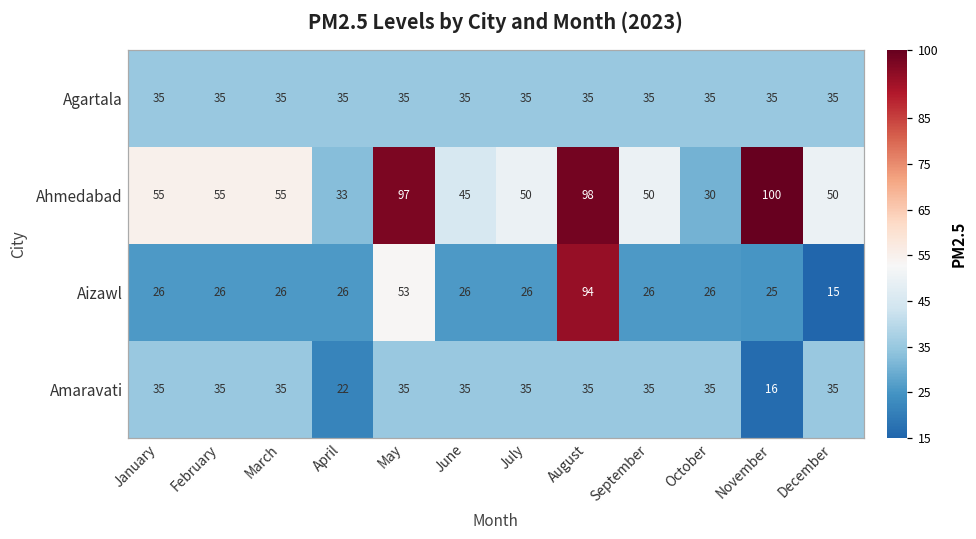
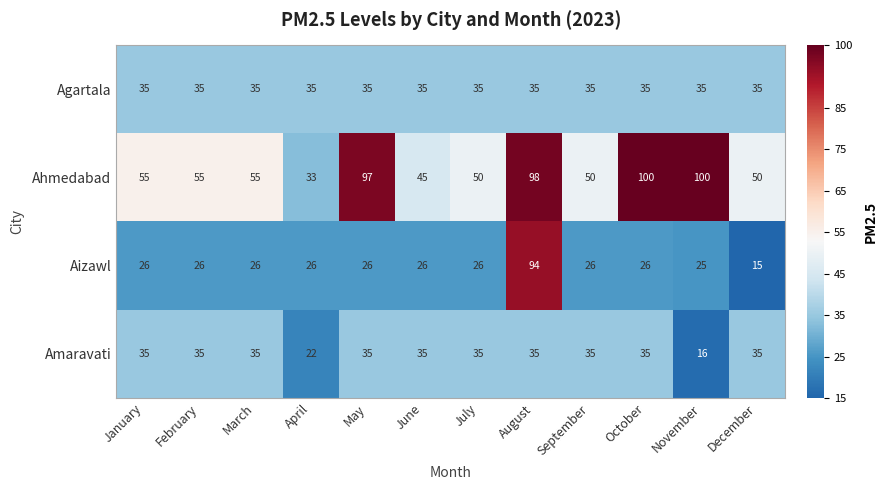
  {
    "Agartala": {
      "January": 35,
      "February": 35,
      "March": 35,
      "April": 35,
      "May": 35,
      "June": 35,
      "July": 35,
      "August": 35,
      "September": 35,
      "October": 35,
      "November": 35,
      "December": 35
    },
    "Ahmedabad": {
      "January": 55,
      "February": 55,
      "March": 55,
      "April": 33,
      "May": 97,
      "June": 45,
      "July": 50,
      "August": 98,
      "September": 50,
-     "October": 30,
+     "October": 100,
      "November": 100,
      "December": 50
    },
    "Aizawl": {
      "January": 26,
      "February": 26,
      "March": 26,
      "April": 26,
-     "May": 53,
+     "May": 26,
      "June": 26,
      "July": 26,
      "August": 94,
      "September": 26,
      "October": 26,
      "November": 25,
      "December": 15
    },
    "Amaravati": {
      "January": 35,
      "February": 35,
      "March": 35,
      "April": 22,
      "May": 35,
      "June": 35,
      "July": 35,
      "August": 35,
      "September": 35,
      "October": 35,
      "November": 16,
      "December": 35
    }
  }
